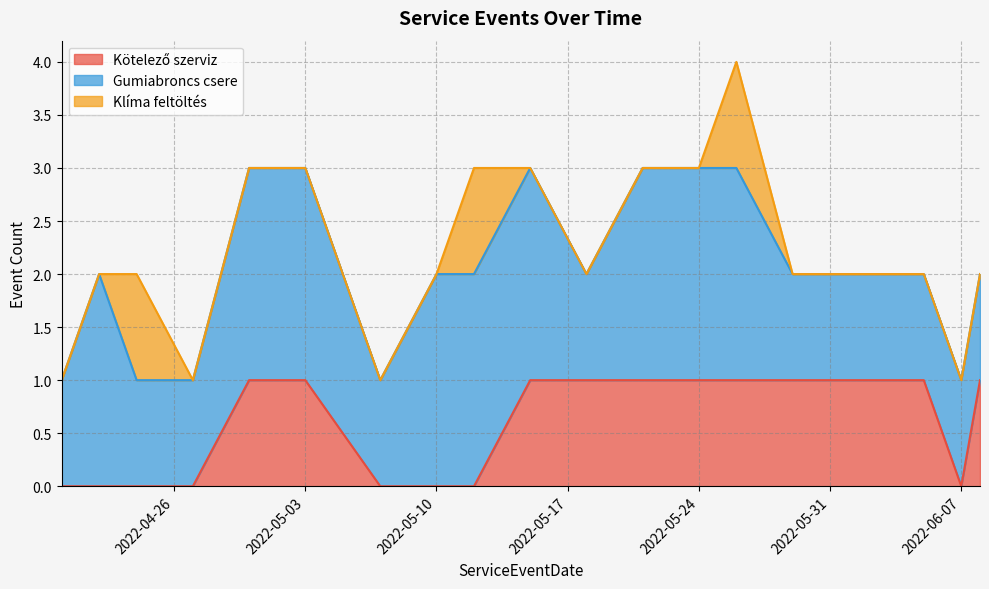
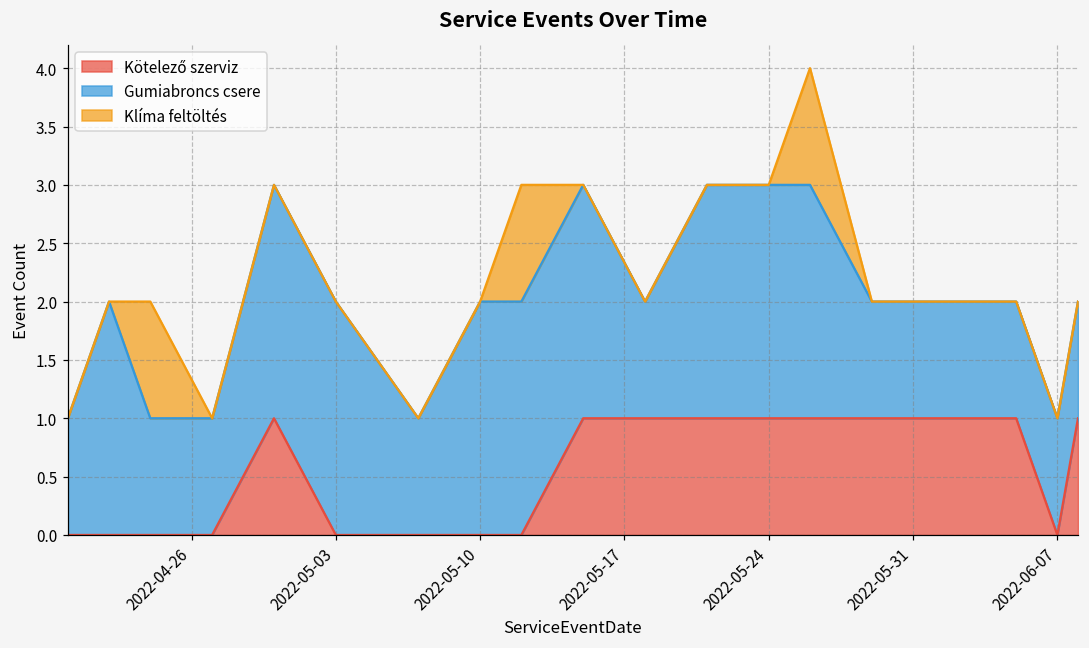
  {
    "Kötelező szerviz": {
-     "2022-05-03": 1,
+     "2022-05-03": 0,
      "2022-05-10": 0,
      "2022-05-24": 1,
      "2022-06-07": 0
    }
  }
